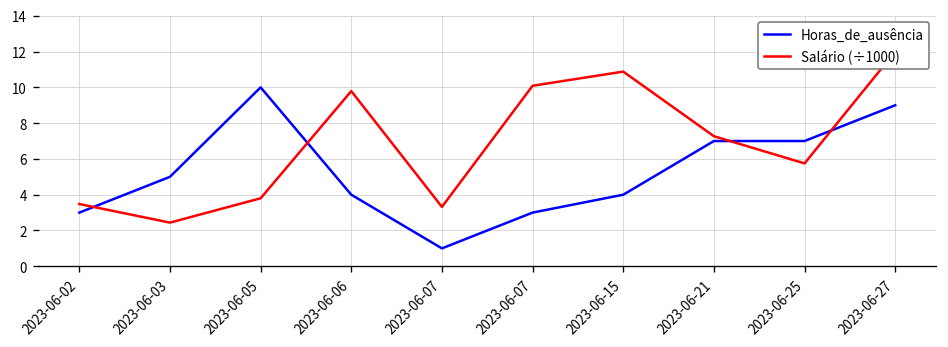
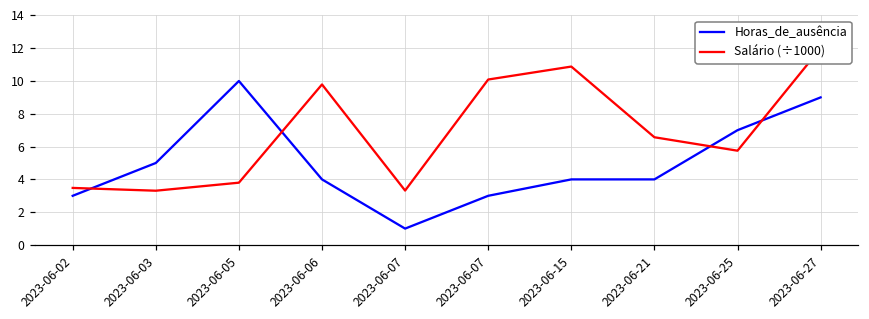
  {
    "Horas_de_ausência": {
      "2023-06-02": 3,
      "2023-06-03": 5,
      "2023-06-05": 10,
      "2023-06-06": 4,
      "2023-06-15": 4,
-     "2023-06-21": 7,
+     "2023-06-21": 4,
      "2023-06-25": 7,
      "2023-06-27": 9
    },
    "Salário (÷1000)": {
      "2023-06-02": 3.5,
-     "2023-06-03": 2.4,
+     "2023-06-03": 3.3,
      "2023-06-05": 3.8,
      "2023-06-06": 9.8,
      "2023-06-15": 10.9,
-     "2023-06-21": 7.3,
+     "2023-06-21": 6.6,
      "2023-06-25": 5.8
    }
  }
